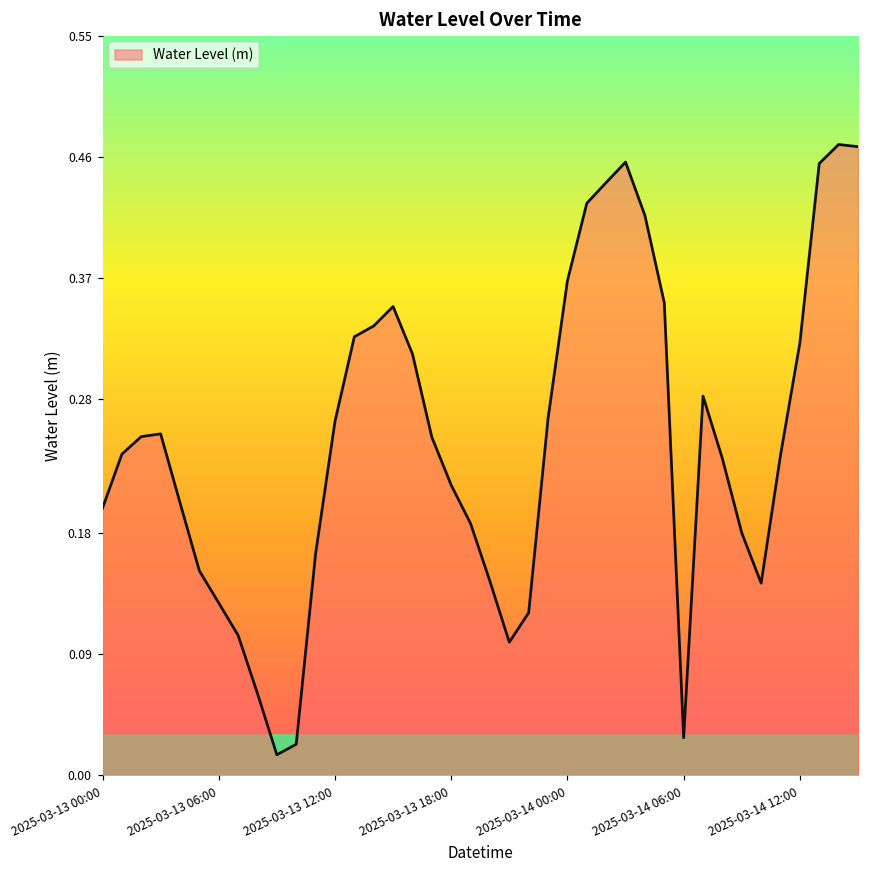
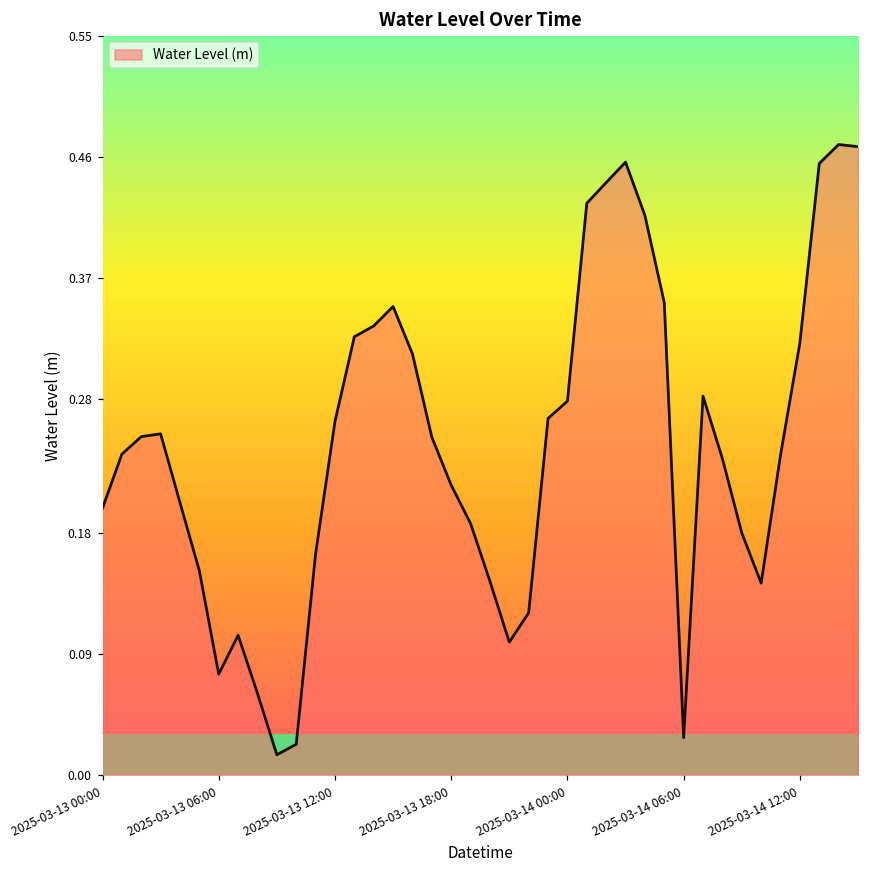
  {
    "2025-03-13 00:00": 0.199,
-   "2025-03-13 06:00": 0.128,
+   "2025-03-13 06:00": 0.075,
    "2025-03-13 12:00": 0.263,
    "2025-03-13 18:00": 0.216,
-   "2025-03-14 00:00": 0.368,
+   "2025-03-14 00:00": 0.278,
    "2025-03-14 12:00": 0.322
  }
